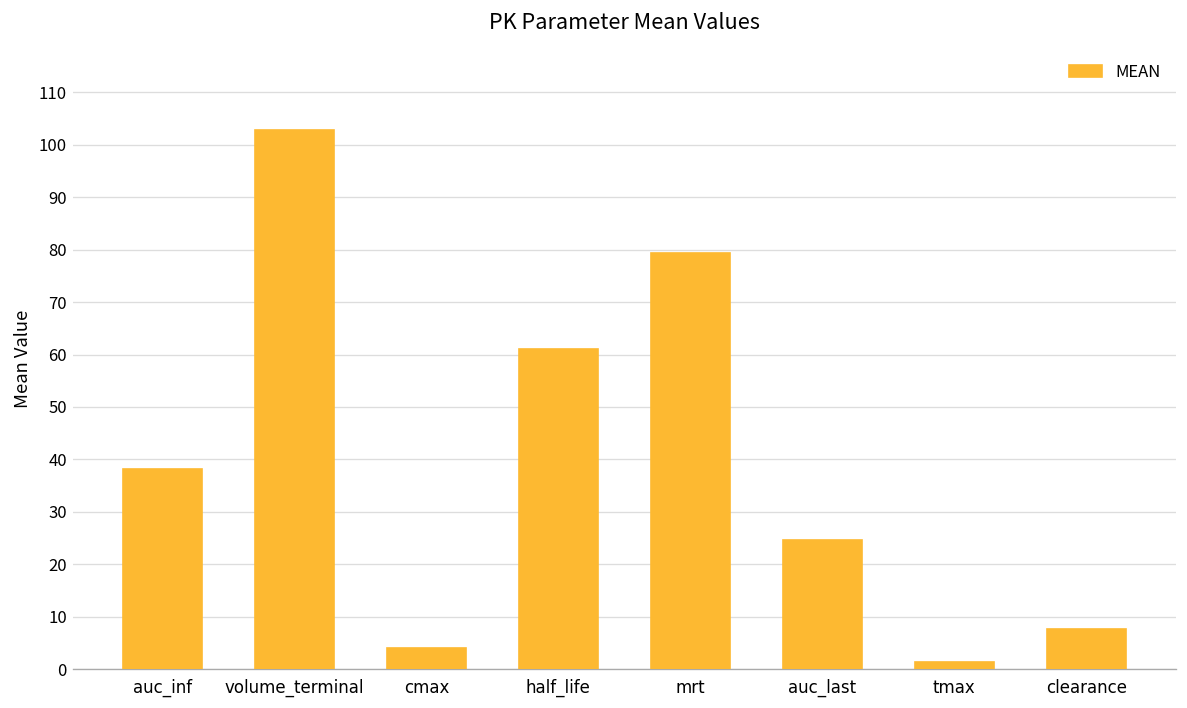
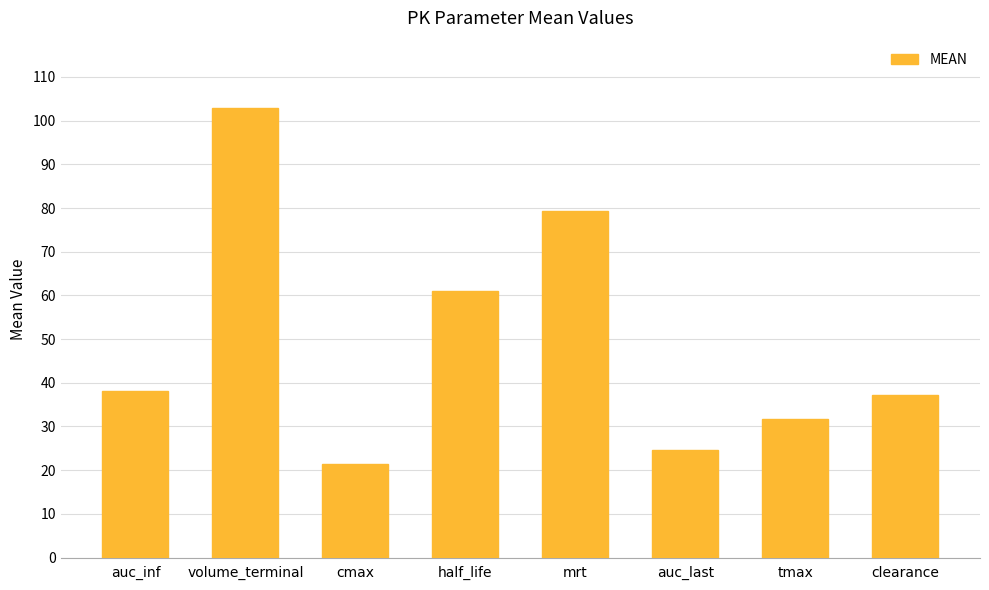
  {
    "auc_inf": 38,
    "volume_terminal": 103,
-   "cmax": 4,
+   "cmax": 21,
    "half_life": 61,
    "mrt": 79,
    "auc_last": 25,
-   "tmax": 1,
-   "clearance": 8
+   "tmax": 32,
+   "clearance": 37
  }
